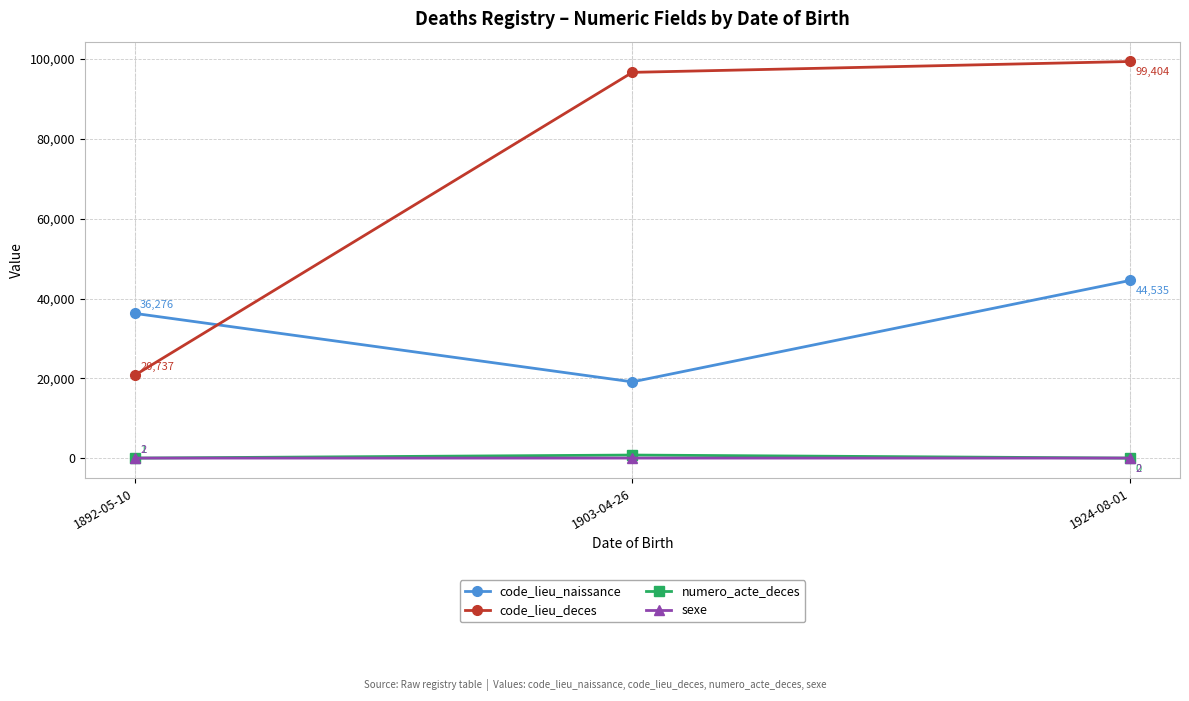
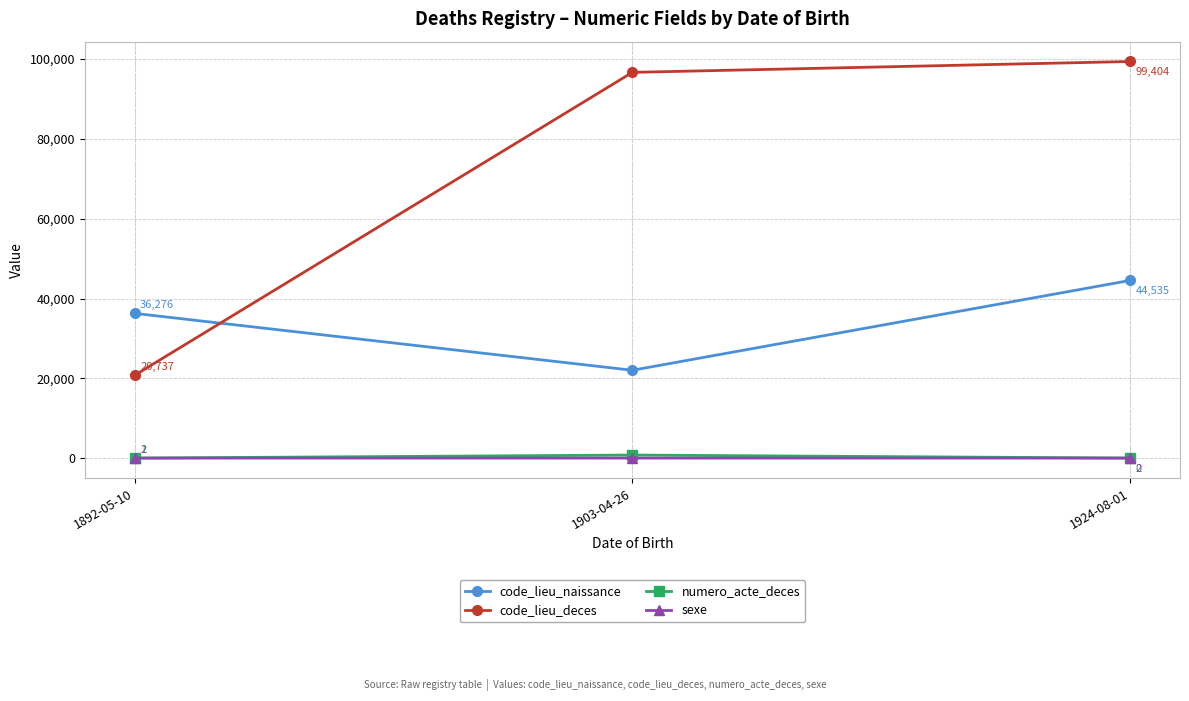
  {
    "code_lieu_naissance": {
-     "1903-04-26": "19,000"
+     "1903-04-26": "22,000"
    },
    "code_lieu_deces": {
      "1892-05-10": "20,737",
      "1924-08-01": "99,404"
    },
    "numero_acte_deces": {
      "1903-04-26": "1,000"
    },
    "sexe": {
      "1903-04-26": "0"
    }
  }
